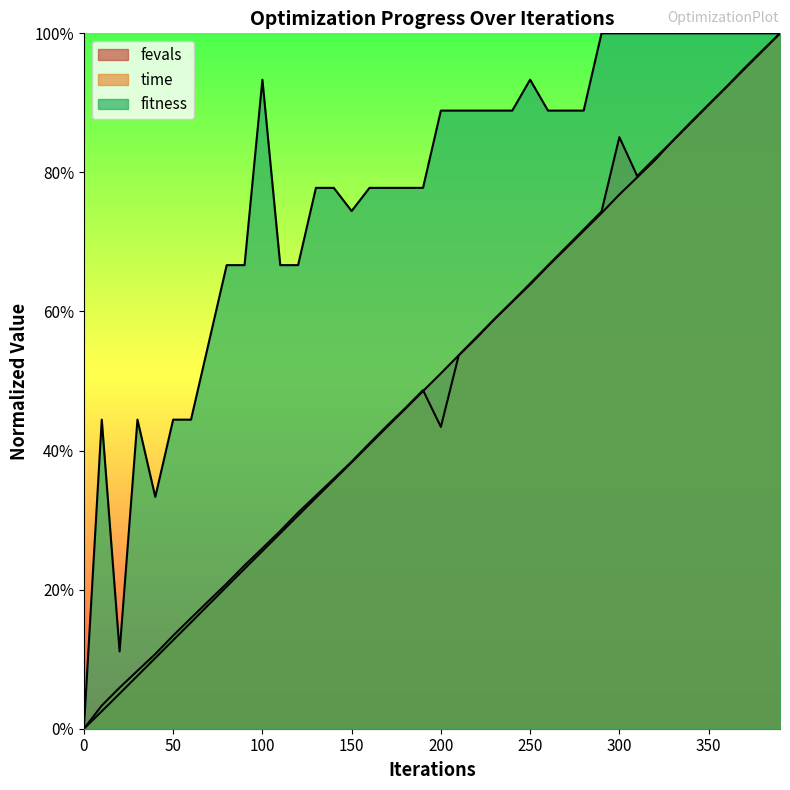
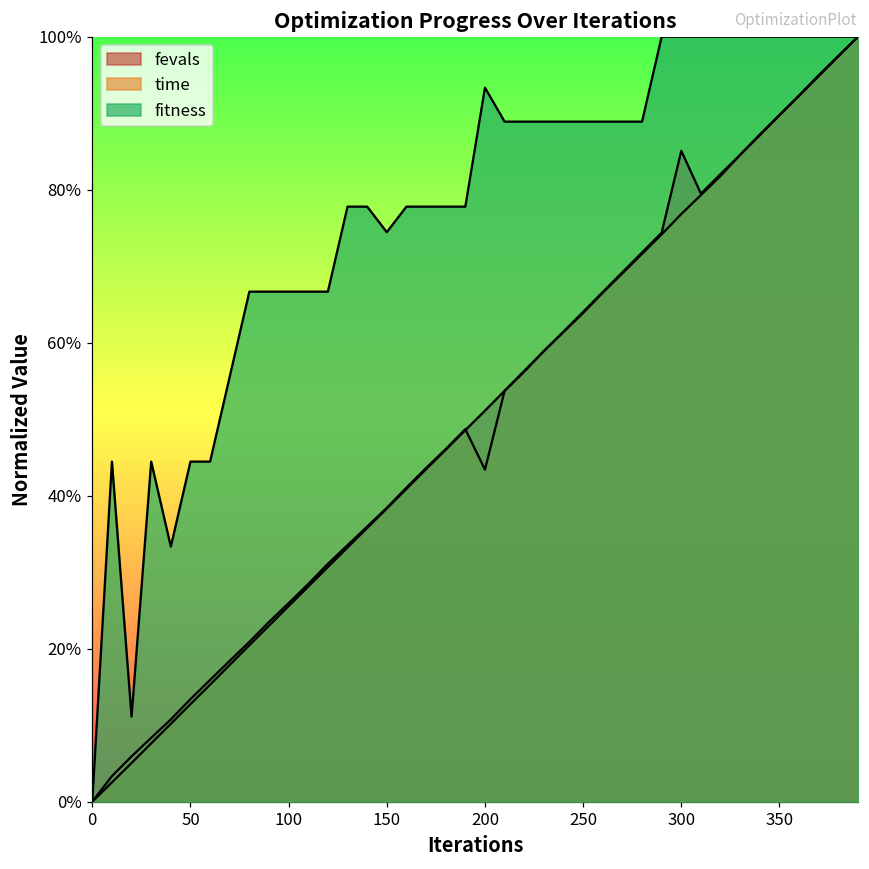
  {
    "fevals": {
      "50": "13%",
      "100": "26%",
      "200": "51%",
      "300": "85%"
    },
    "time": {
      "50": "13%",
      "100": "26%",
      "200": "43%",
      "300": "77%"
    },
    "fitness": {
      "50": "44%",
-     "100": "93%",
+     "100": "67%",
      "150": "74%",
-     "200": "89%",
-     "250": "93%",
+     "200": "93%",
+     "250": "89%",
      "300": "100%",
      "350": "100%"
    }
  }
